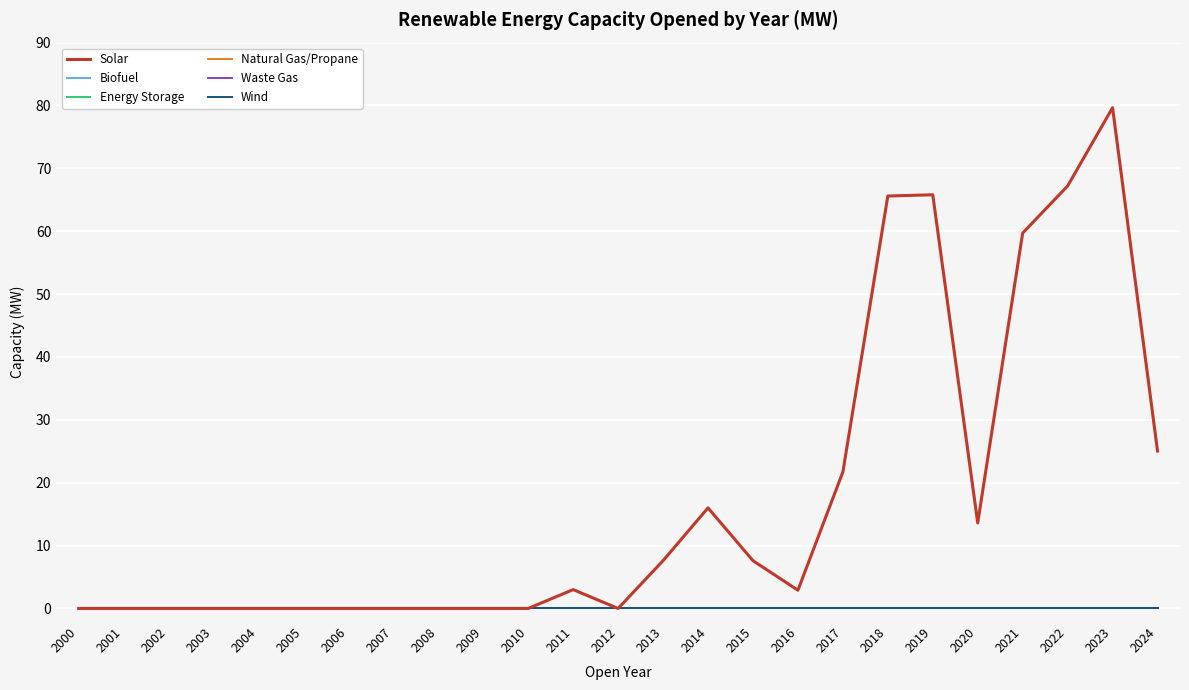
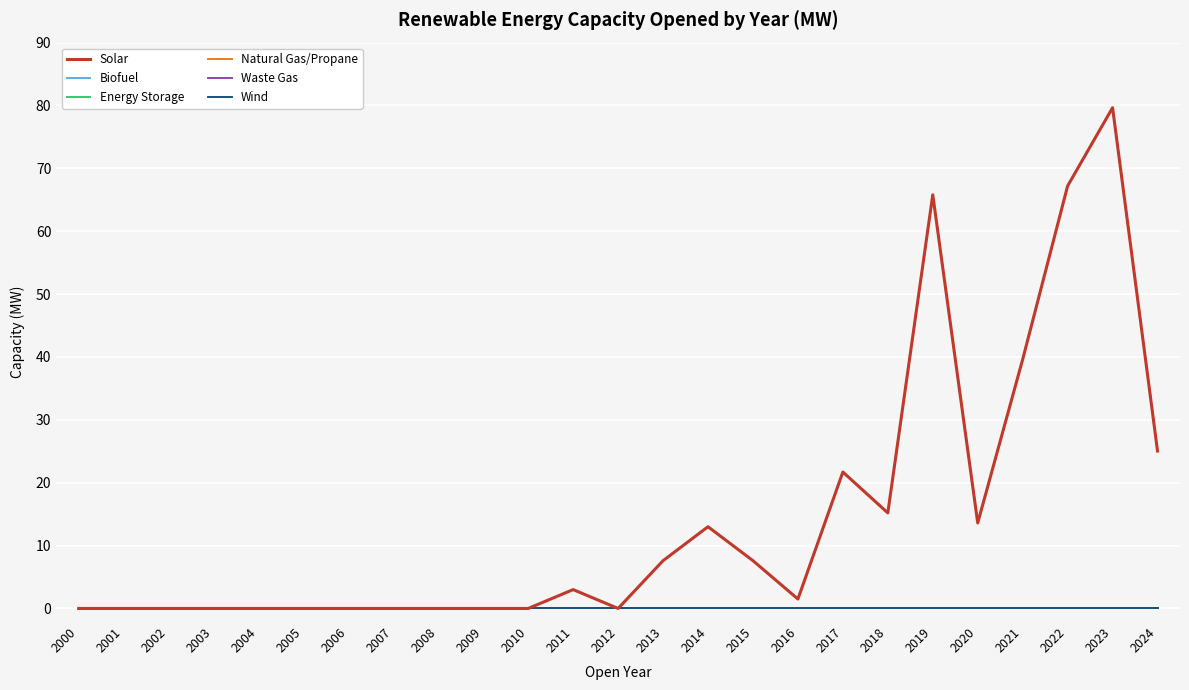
  {
    "Solar": {
      "2011": 3,
      "2013": 8,
-     "2014": 16,
+     "2014": 13,
      "2015": 8,
-     "2016": 3,
+     "2016": 2,
      "2017": 22,
-     "2018": 66,
+     "2018": 15,
      "2019": 66,
      "2020": 14,
-     "2021": 60,
+     "2021": 40,
      "2022": 67,
      "2023": 80,
      "2024": 25
    },
    "Wind": {
      "2011": 0,
      "2013": 0,
      "2014": 0,
      "2015": 0,
      "2016": 0,
      "2017": 0,
      "2018": 0,
      "2019": 0,
      "2020": 0,
      "2021": 0,
      "2022": 0,
      "2023": 0,
      "2024": 0
    }
  }
